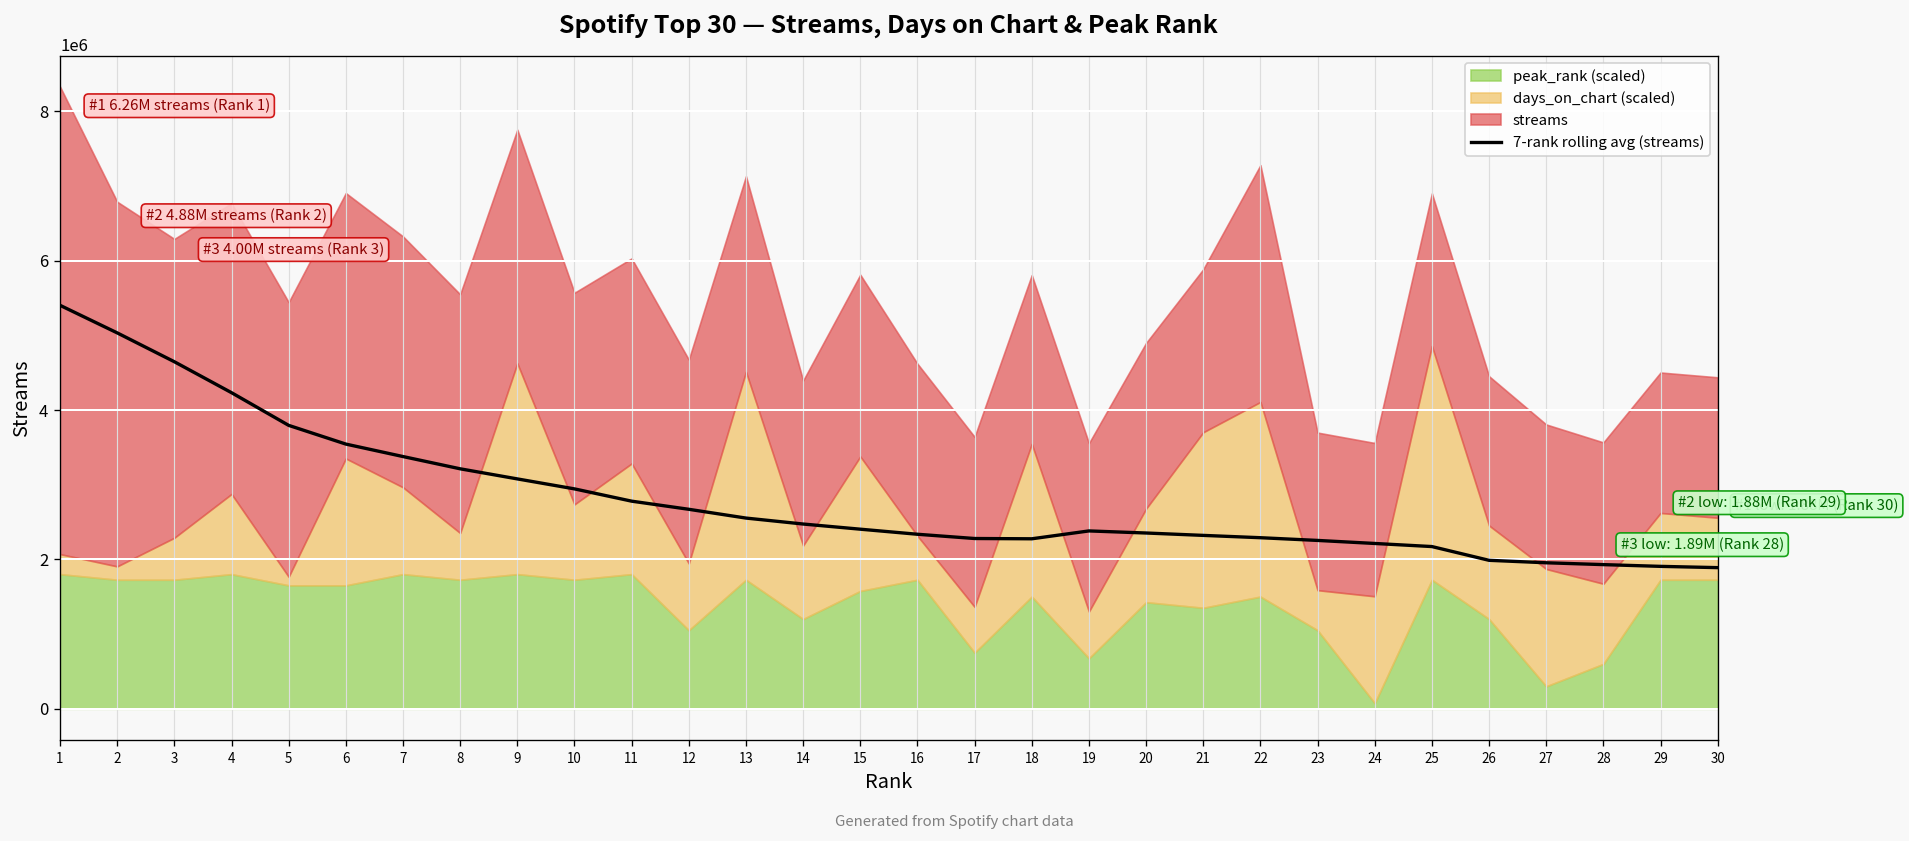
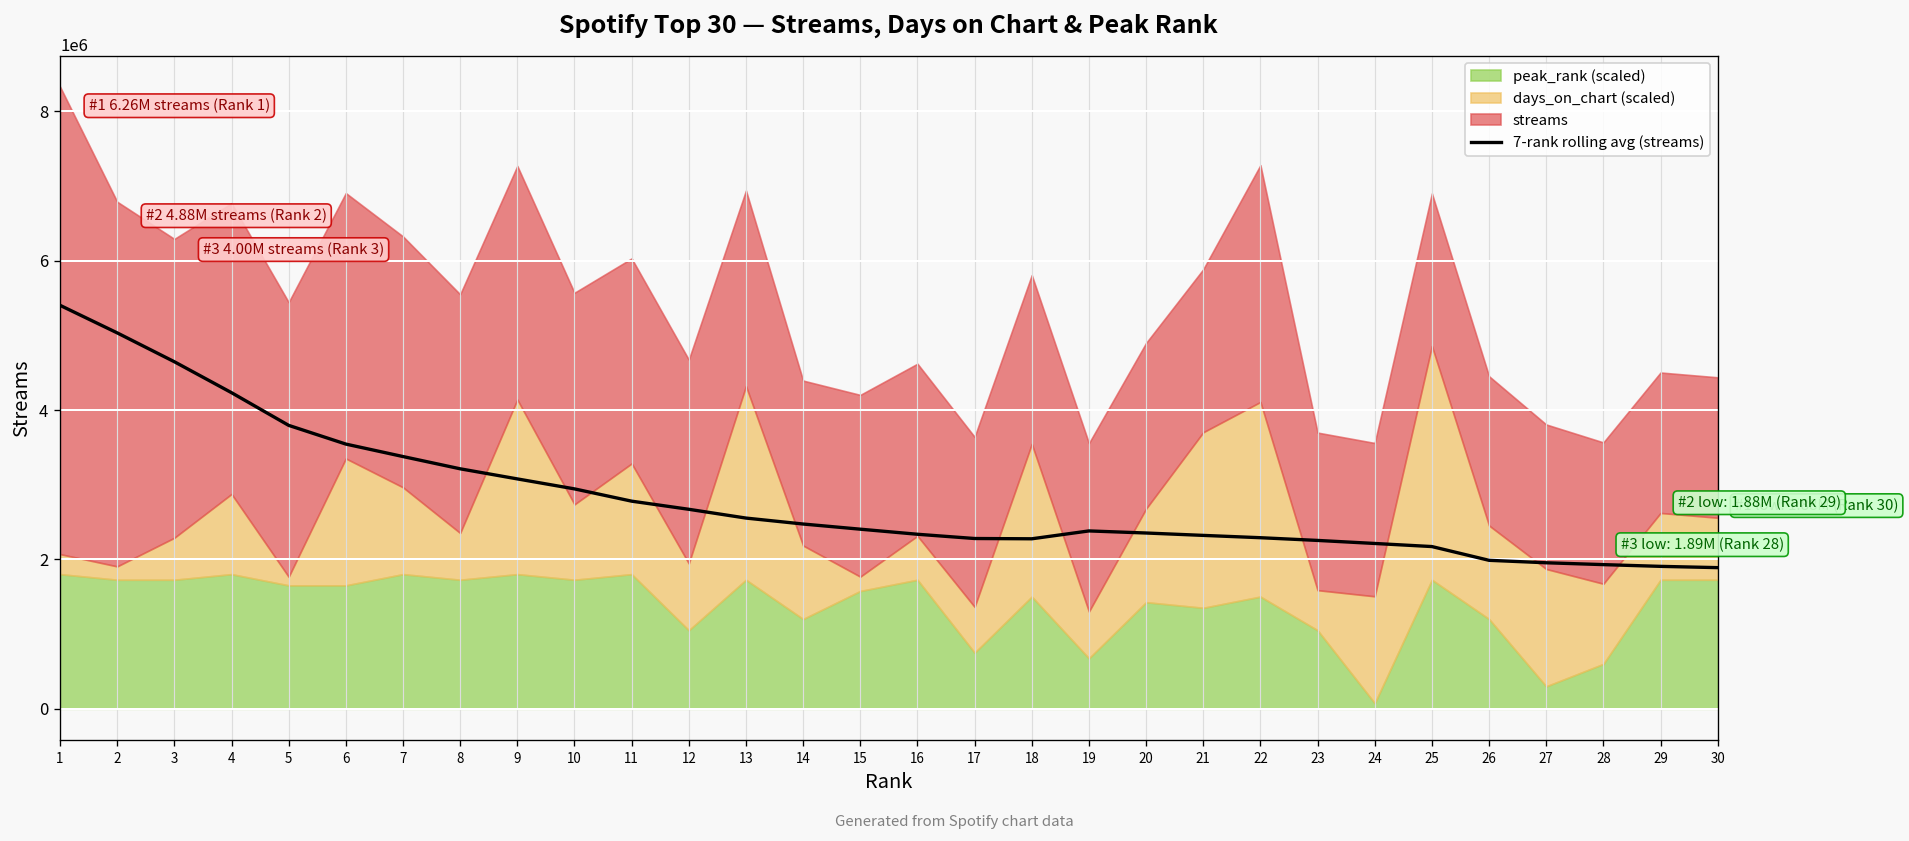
  {
    "7-rank rolling avg (streams)": {
      "1": 5400000,
      "2": 5000000,
      "3": 4600000,
      "4": 4200000,
      "5": 3800000,
      "6": 3500000,
      "7": 3400000,
      "8": 3200000,
      "9": 3100000,
      "10": 2900000,
      "11": 2800000,
      "12": 2700000,
      "13": 2600000,
      "14": 2500000,
      "15": 2400000,
      "17": 2300000,
      "18": 2300000,
      "19": 2400000,
      "20": 2400000,
      "21": 2300000,
      "22": 2300000,
      "23": 2300000,
      "24": 2200000,
      "25": 2200000,
      "26": 2000000,
      "27": 2000000,
      "28": 1900000
    },
    "peak_rank (scaled)": {
      "1": 1800000,
      "2": 1700000,
      "3": 1700000,
      "4": 1800000,
      "5": 1700000,
      "6": 1700000,
      "7": 1800000,
      "8": 1700000,
      "9": 1800000,
      "10": 1700000,
      "11": 1800000,
      "12": 1100000,
      "13": 1700000,
      "14": 1200000,
      "15": 1600000,
      "16": 1700000,
      "17": 800000,
      "18": 1500000,
      "19": 700000,
      "20": 1400000,
      "21": 1400000,
      "22": 1500000,
      "23": 1100000,
      "24": 100000,
      "25": 1700000,
      "26": 1200000,
      "27": 300000,
      "28": 600000,
      "29": 1700000,
      "30": 1700000
    },
    "days_on_chart (scaled)": {
      "1": 300000,
      "2": 200000,
      "3": 600000,
      "4": 1100000,
      "5": 100000,
      "6": 1700000,
      "7": 1200000,
      "8": 600000,
-     "9": 2800000,
+     "9": 2300000,
      "10": 1000000,
      "11": 1500000,
      "12": 900000,
-     "13": 2800000,
+     "13": 2600000,
      "14": 1000000,
-     "15": 1800000,
+     "15": 200000,
      "17": 600000,
      "18": 2000000,
      "19": 600000,
      "20": 1300000,
      "21": 2400000,
      "22": 2600000,
      "23": 500000,
      "24": 1400000,
      "25": 3100000,
      "26": 1300000,
      "27": 1600000,
      "28": 1100000,
      "29": 900000
    },
    "streams": {
      "1": 6300000,
      "2": 4900000,
      "3": 4000000,
      "5": 3700000,
      "6": 3600000,
      "8": 3200000,
      "9": 3100000,
      "10": 2800000,
      "11": 2700000,
      "12": 2700000,
      "13": 2600000,
      "14": 2200000,
      "15": 2400000,
      "16": 2300000,
      "17": 2300000,
      "18": 2300000,
      "19": 2300000,
      "20": 2200000,
      "21": 2200000,
      "22": 3200000,
      "23": 2100000,
      "24": 2100000,
      "25": 2000000,
      "26": 2000000,
      "27": 1900000,
      "28": 1900000,
      "29": 1900000,
      "30": 1900000
    }
  }
